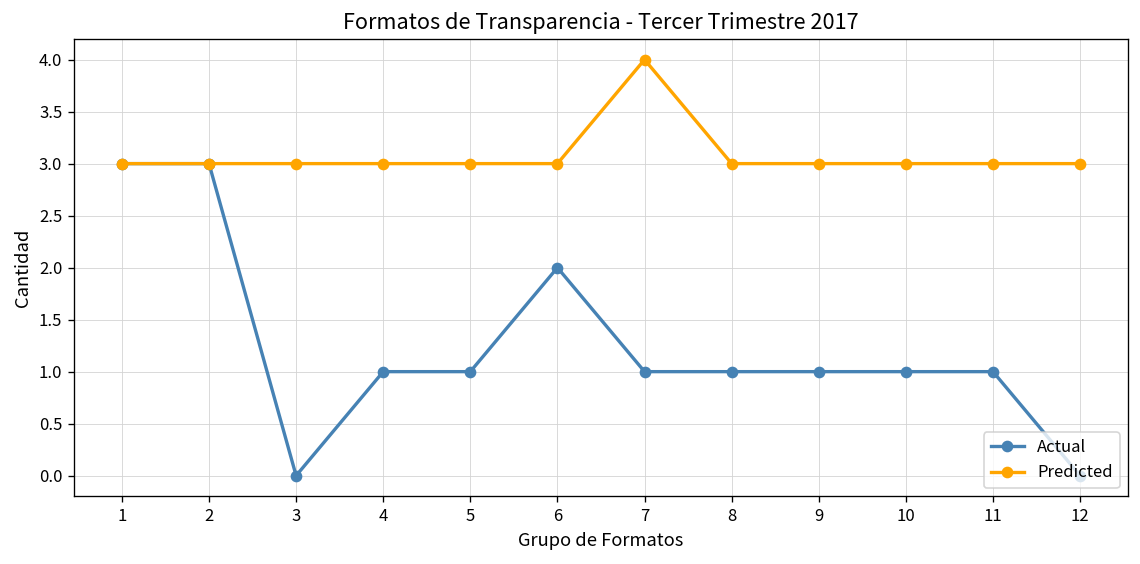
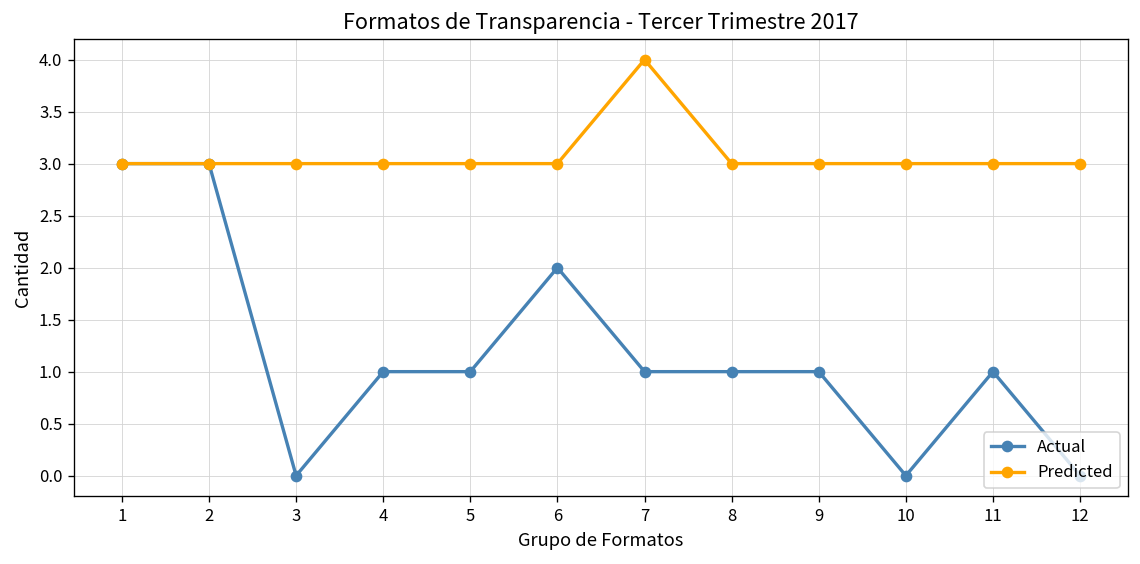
  {
    "Actual": {
      "3": 0,
      "4": 1,
      "5": 1,
      "6": 2,
      "7": 1,
      "8": 1,
      "9": 1,
-     "10": 1,
+     "10": 0,
      "11": 1
    },
    "Predicted": {
      "3": 3,
      "4": 3,
      "5": 3,
      "6": 3,
      "7": 4,
      "8": 3,
      "9": 3,
      "10": 3,
      "11": 3,
      "12": 3
    }
  }
